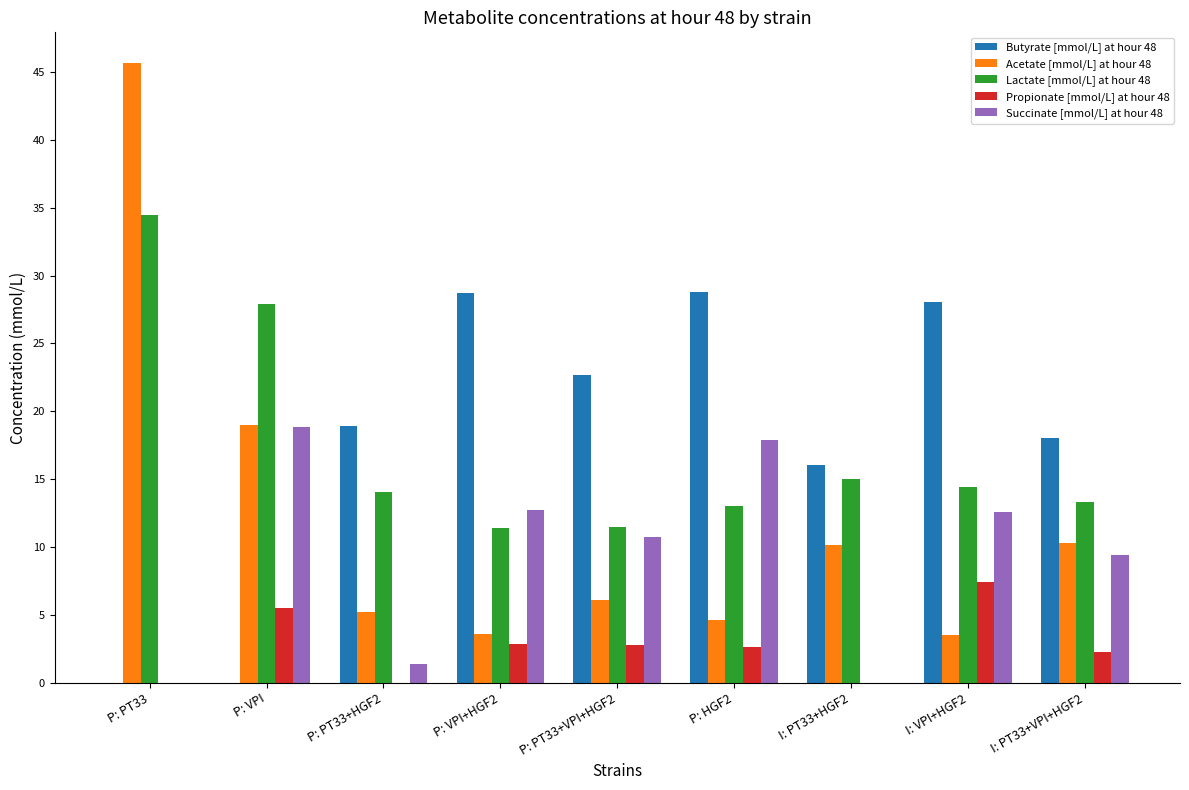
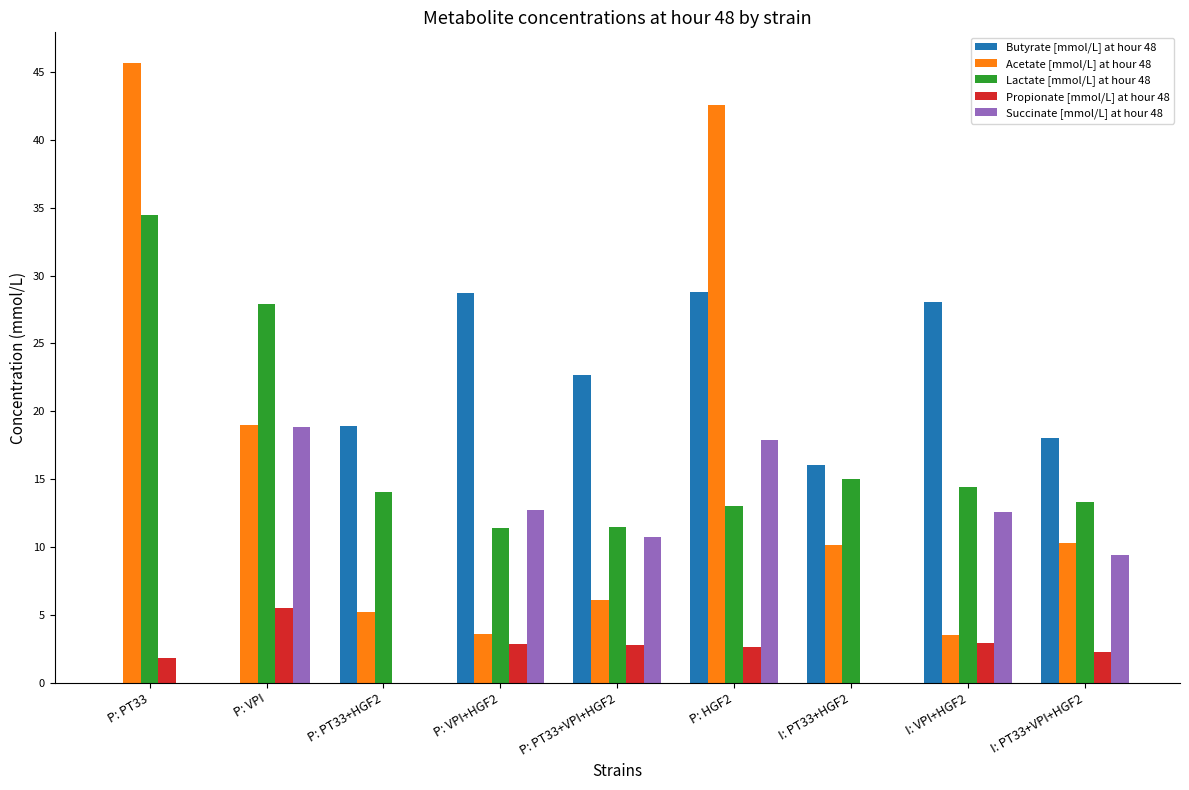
  {
    "Butyrate [mmol/L] at hour 48": {
      "P: PT33": 0.0,
      "P: VPI": 0.0,
      "P: PT33+HGF2": 18.9,
      "P: VPI+HGF2": 28.7,
      "P: PT33+VPI+HGF2": 22.7,
      "P: HGF2": 28.8,
      "I: PT33+HGF2": 16.0,
      "I: VPI+HGF2": 28.0,
      "I: PT33+VPI+HGF2": 18.1
    },
    "Acetate [mmol/L] at hour 48": {
      "P: PT33": 45.6,
      "P: VPI": 19.0,
      "P: PT33+HGF2": 5.2,
      "P: VPI+HGF2": 3.6,
      "P: PT33+VPI+HGF2": 6.1,
-     "P: HGF2": 4.6,
+     "P: HGF2": 42.6,
      "I: PT33+HGF2": 10.1,
      "I: VPI+HGF2": 3.5,
      "I: PT33+VPI+HGF2": 10.3
    },
    "Lactate [mmol/L] at hour 48": {
      "P: PT33": 34.5,
      "P: VPI": 27.9,
      "P: PT33+HGF2": 14.0,
      "P: VPI+HGF2": 11.4,
      "P: PT33+VPI+HGF2": 11.4,
      "P: HGF2": 13.0,
      "I: PT33+HGF2": 15.0,
      "I: VPI+HGF2": 14.4,
      "I: PT33+VPI+HGF2": 13.3
    },
    "Propionate [mmol/L] at hour 48": {
-     "P: PT33": 0.0,
+     "P: PT33": 1.8,
      "P: VPI": 5.5,
      "P: PT33+HGF2": 0.0,
      "P: VPI+HGF2": 2.8,
      "P: PT33+VPI+HGF2": 2.8,
      "P: HGF2": 2.6,
      "I: PT33+HGF2": 0.0,
-     "I: VPI+HGF2": 7.4,
+     "I: VPI+HGF2": 2.9,
      "I: PT33+VPI+HGF2": 2.3
    },
    "Succinate [mmol/L] at hour 48": {
      "P: PT33": 0.0,
      "P: VPI": 18.8,
-     "P: PT33+HGF2": 1.4,
+     "P: PT33+HGF2": 0.0,
      "P: VPI+HGF2": 12.7,
      "P: PT33+VPI+HGF2": 10.7,
      "P: HGF2": 17.9,
      "I: PT33+HGF2": 0.0,
      "I: VPI+HGF2": 12.6,
      "I: PT33+VPI+HGF2": 9.4
    }
  }
